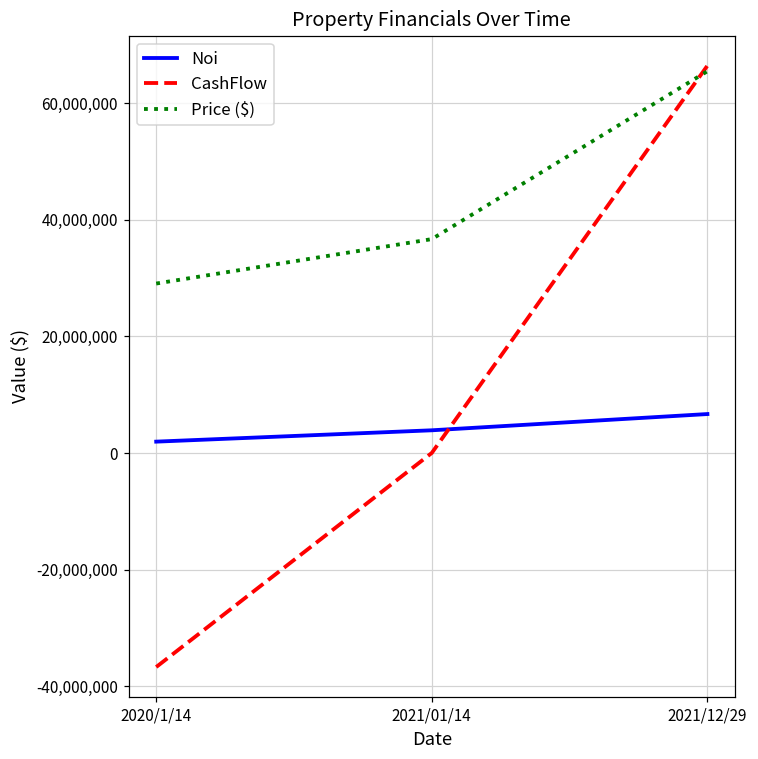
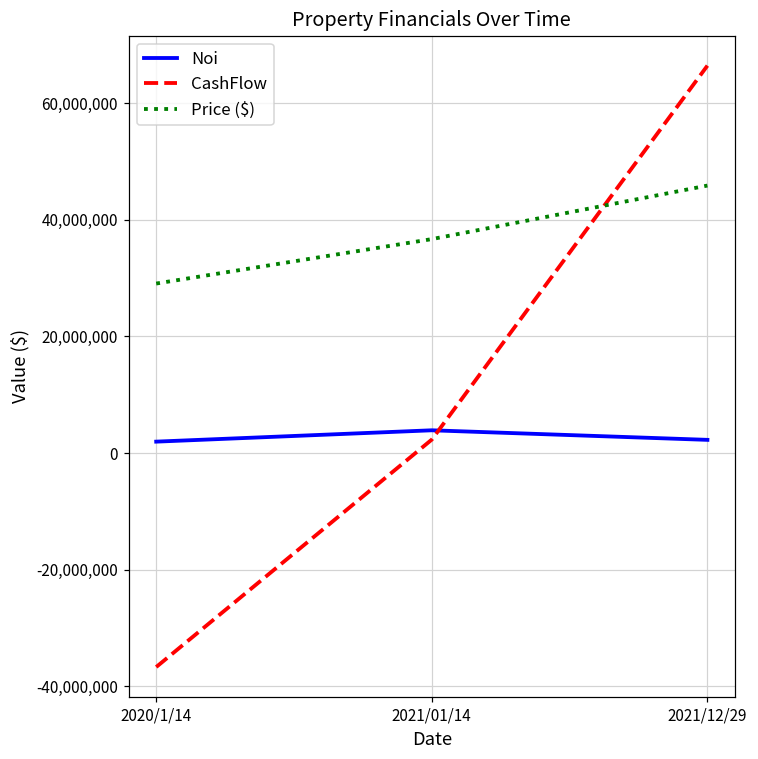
  {
    "Noi": {
      "2020/1/14": "2,000,000",
      "2021/01/14": "4,000,000",
-     "2021/12/29": "7,000,000"
+     "2021/12/29": "2,000,000"
    },
    "CashFlow": {
      "2020/1/14": "-37,000,000",
-     "2021/01/14": "0",
+     "2021/01/14": "2,000,000",
      "2021/12/29": "66,000,000"
    },
    "Price ($)": {
      "2020/1/14": "29,000,000",
      "2021/01/14": "37,000,000",
-     "2021/12/29": "66,000,000"
+     "2021/12/29": "46,000,000"
    }
  }
